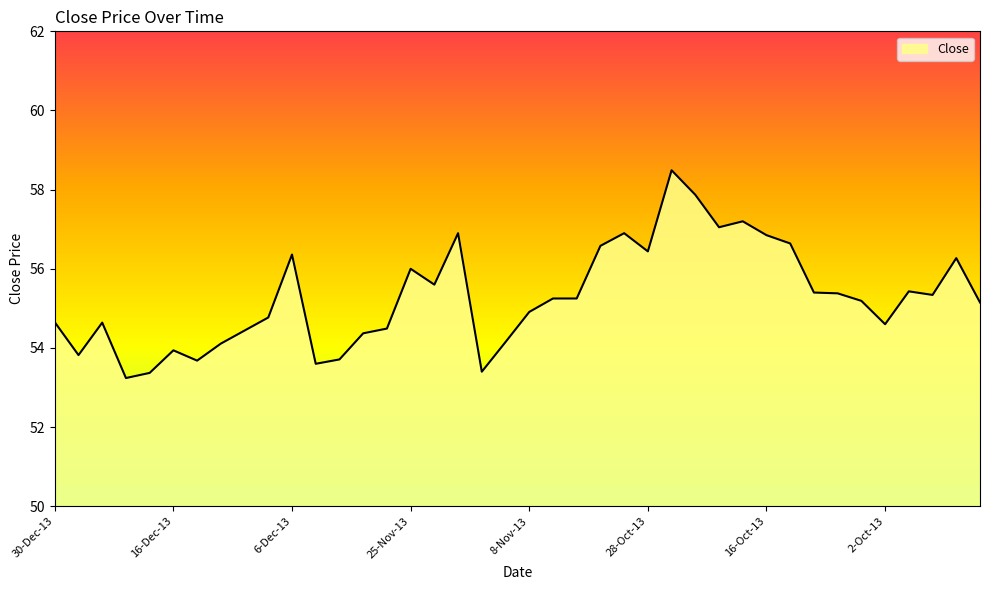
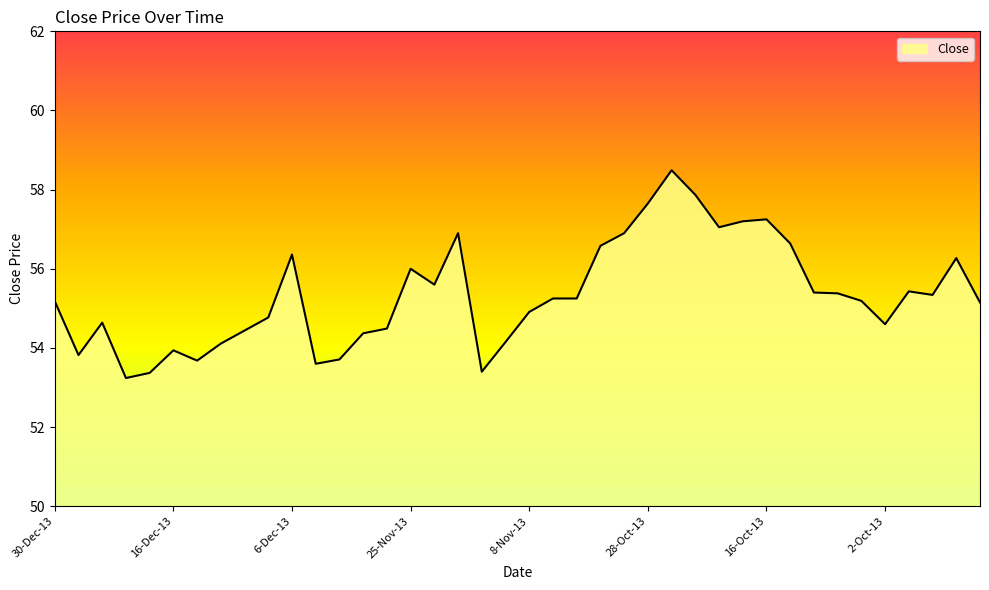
  {
-   "30-Dec-13": 54.7,
+   "30-Dec-13": 55.2,
    "16-Dec-13": 53.9,
    "6-Dec-13": 56.4,
    "25-Nov-13": 56.0,
    "8-Nov-13": 54.9,
-   "28-Oct-13": 56.4,
-   "16-Oct-13": 56.9,
+   "28-Oct-13": 57.7,
+   "16-Oct-13": 57.3,
    "2-Oct-13": 54.6
  }
